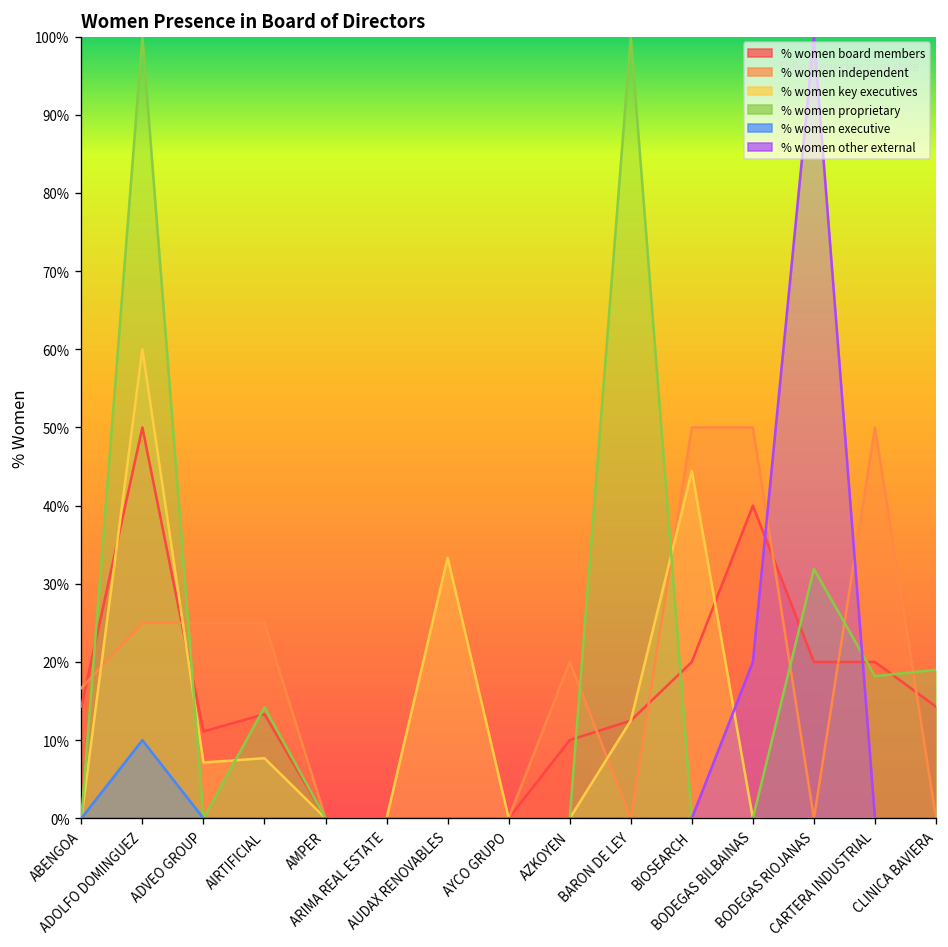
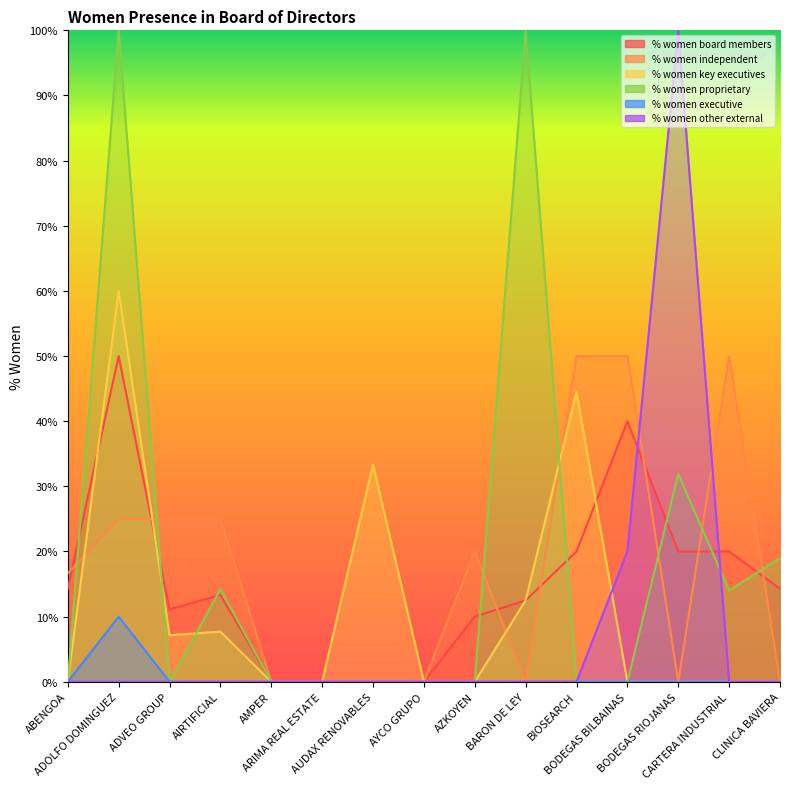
  {
    "% women proprietary": {
      "ADOLFO DOMINGUEZ": "100%",
      "AIRTIFICIAL": "14%",
      "BARON DE LEY": "100%",
      "BODEGAS RIOJANAS": "32%",
-     "CARTERA INDUSTRIAL": "18%",
+     "CARTERA INDUSTRIAL": "14%",
      "CLINICA BAVIERA": "19%"
    },
    "% women executive": {
      "ADOLFO DOMINGUEZ": "10%"
    },
    "% women other external": {
      "ADOLFO DOMINGUEZ": "0%",
      "BODEGAS BILBAINAS": "20%",
      "BODEGAS RIOJANAS": "100%"
    }
  }
